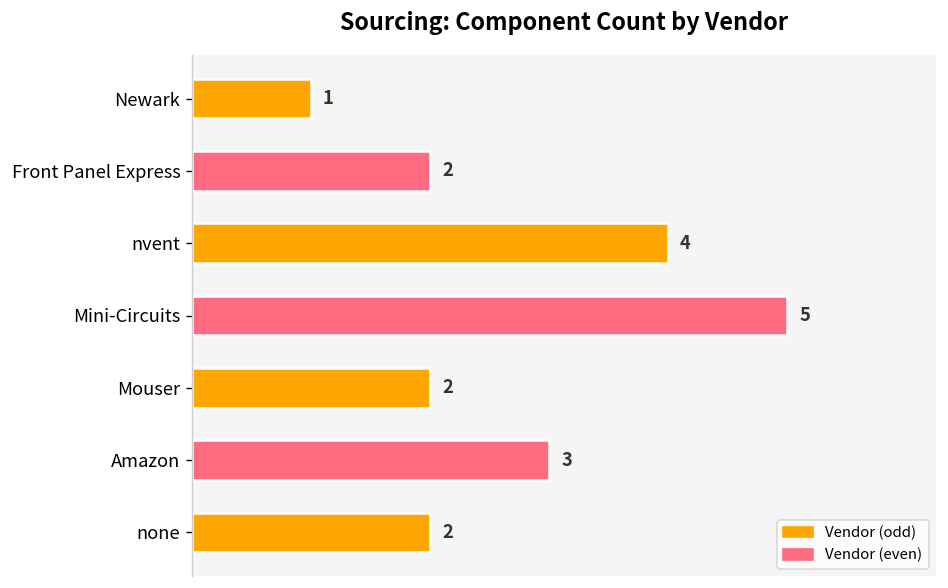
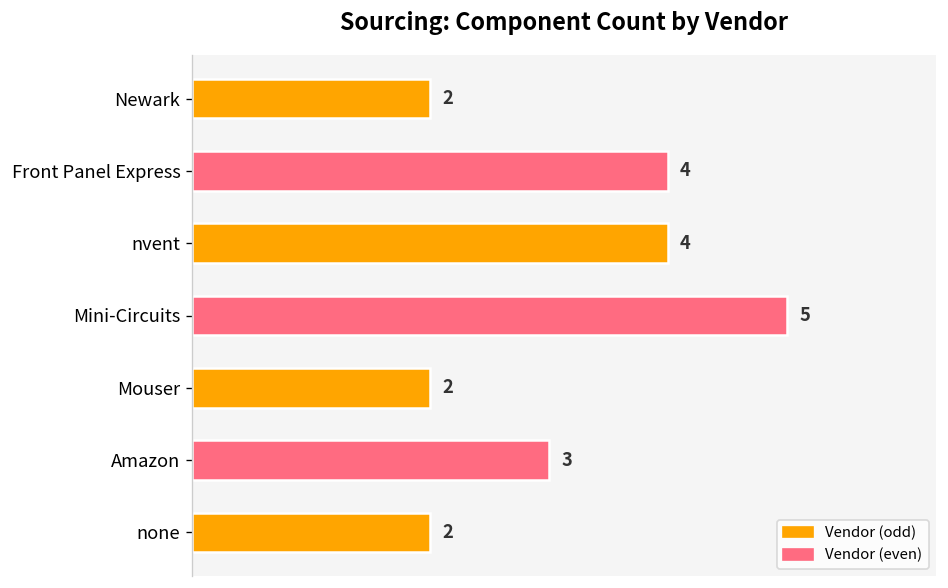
  {
-   "Newark": 1,
-   "Front Panel Express": 2,
+   "Newark": 2,
+   "Front Panel Express": 4,
    "nvent": 4,
    "Mini-Circuits": 5,
    "Mouser": 2,
    "Amazon": 3,
    "none": 2
  }
